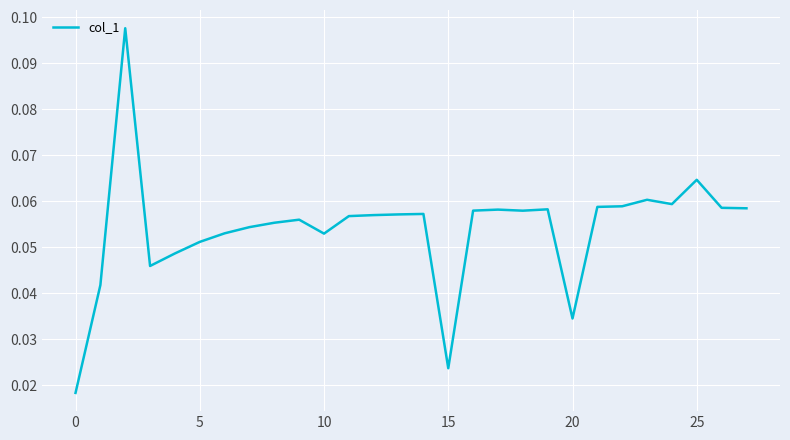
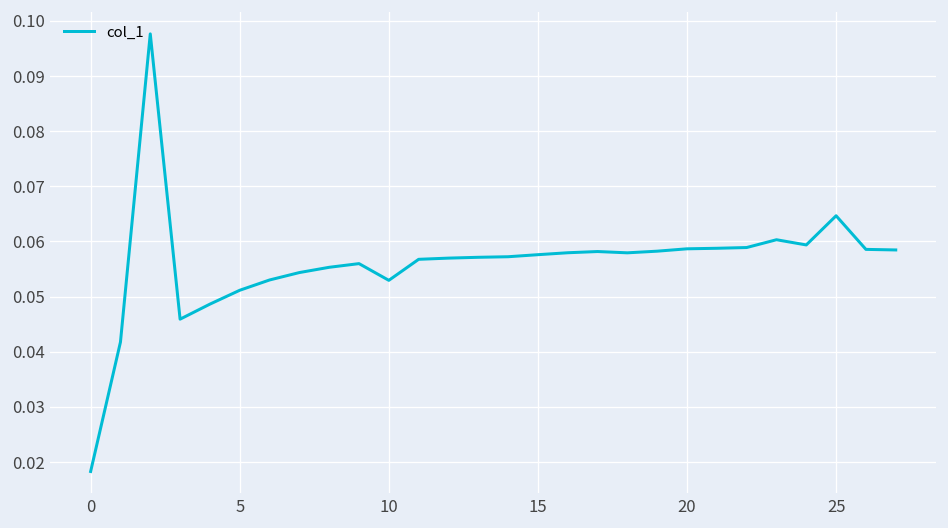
  {
    "0": 0.018,
    "5": 0.051,
    "10": 0.053,
-   "15": 0.024,
-   "20": 0.034,
+   "15": 0.058,
+   "20": 0.059,
    "25": 0.065
  }
